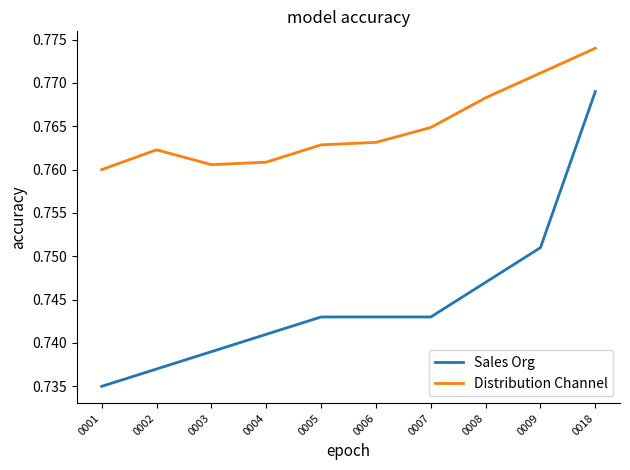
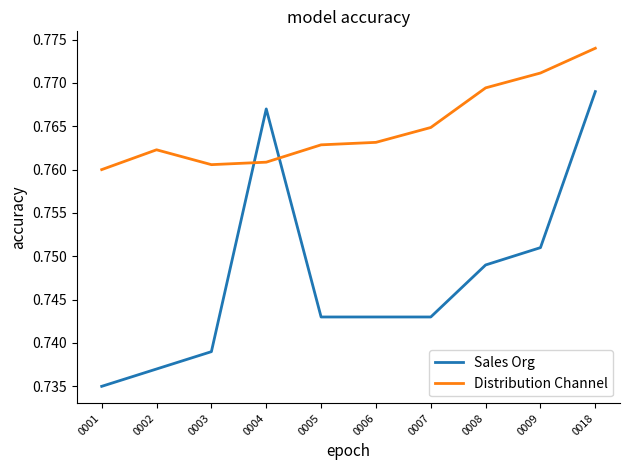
  {
    "Sales Org": {
      "0001": 0.735,
      "0002": 0.737,
      "0003": 0.739,
-     "0004": 0.741,
+     "0004": 0.767,
      "0005": 0.743,
      "0006": 0.743,
      "0007": 0.743,
-     "0008": 0.747,
+     "0008": 0.749,
      "0009": 0.751,
      "0018": 0.769
    },
    "Distribution Channel": {
      "0001": 0.760,
      "0002": 0.762,
      "0003": 0.761,
      "0004": 0.761,
      "0005": 0.763,
      "0006": 0.763,
      "0007": 0.765,
-     "0008": 0.768,
+     "0008": 0.769,
      "0009": 0.771,
      "0018": 0.774
    }
  }
